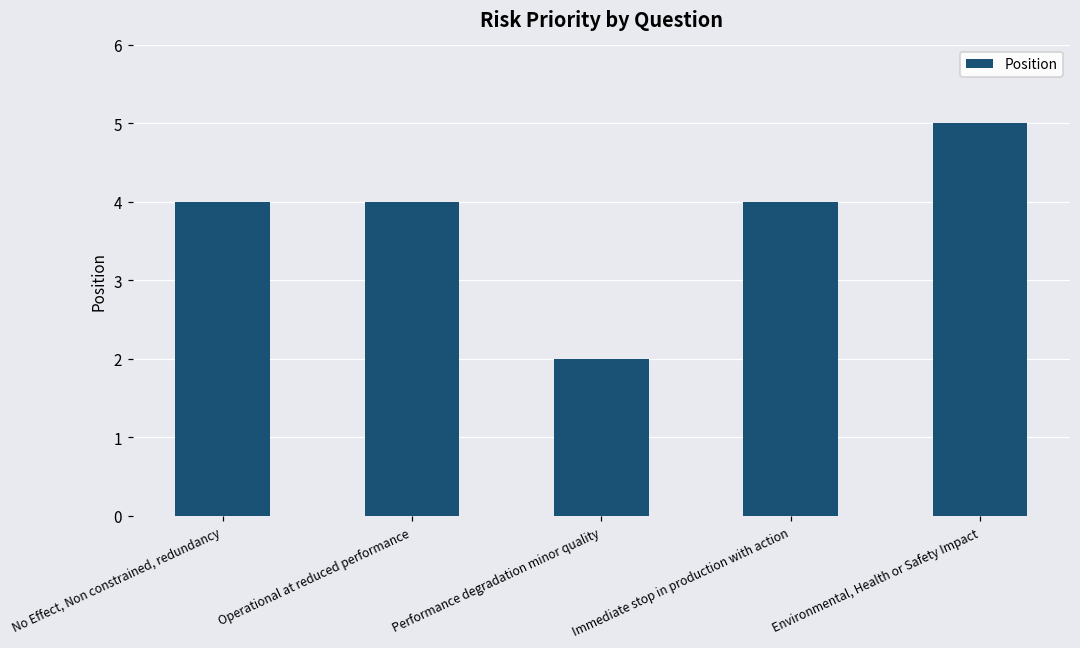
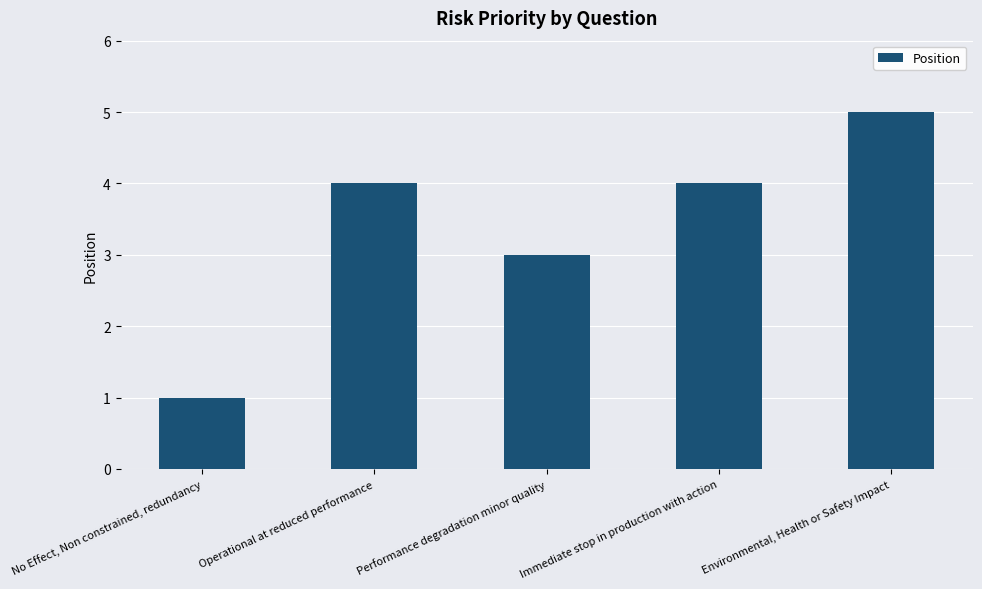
  {
-   "No Effect, Non constrained, redundancy": 4,
+   "No Effect, Non constrained, redundancy": 1,
    "Operational at reduced performance": 4,
-   "Performance degradation minor quality": 2,
+   "Performance degradation minor quality": 3,
    "Immediate stop in production with action": 4,
    "Environmental, Health or Safety Impact": 5
  }
